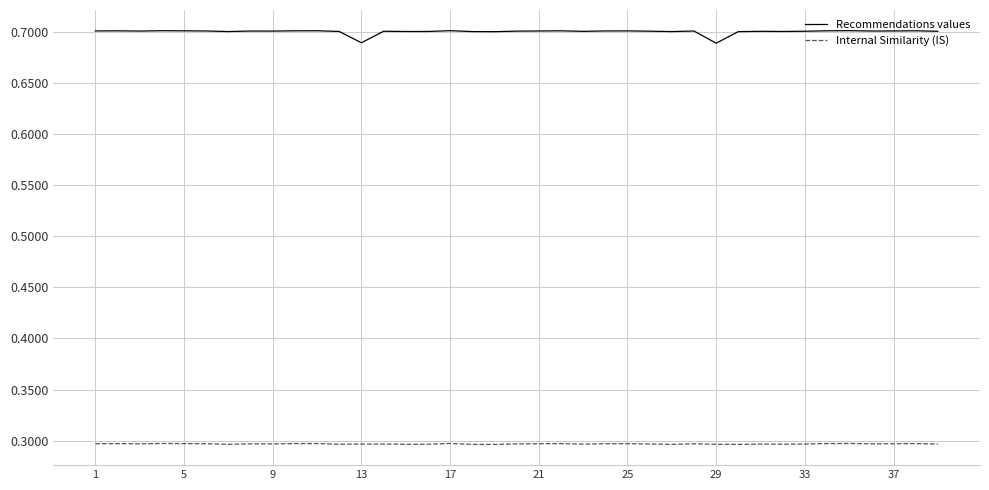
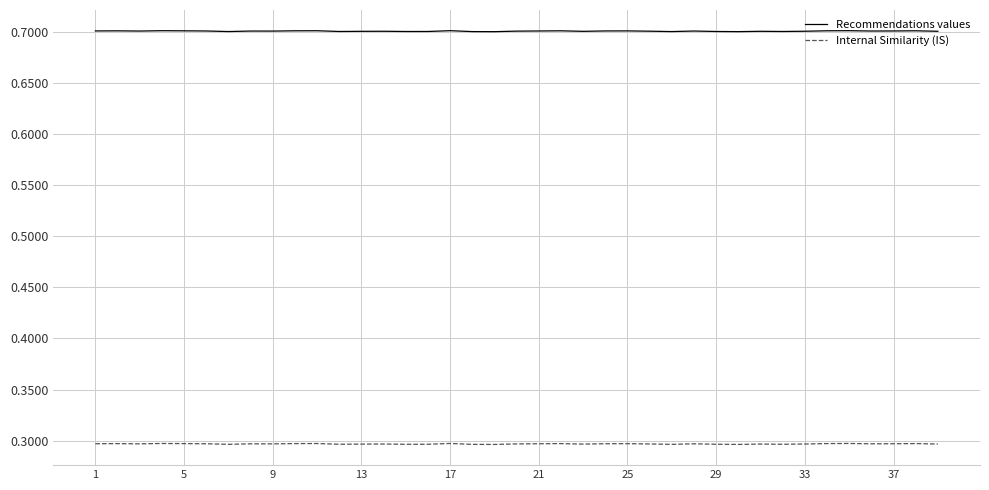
  {
    "Recommendations values": {
      "1": 0.701,
      "5": 0.701,
      "9": 0.701,
-     "13": 0.689,
+     "13": 0.700,
      "17": 0.701,
      "21": 0.701,
      "25": 0.701,
-     "29": 0.689,
+     "29": 0.700,
      "33": 0.700,
      "37": 0.701
    },
    "Internal Similarity (IS)": {
      "1": 0.297,
      "5": 0.297,
      "9": 0.297,
      "13": 0.297,
      "17": 0.297,
      "21": 0.297,
      "25": 0.297,
      "29": 0.297,
      "33": 0.297,
      "37": 0.297
    }
  }
